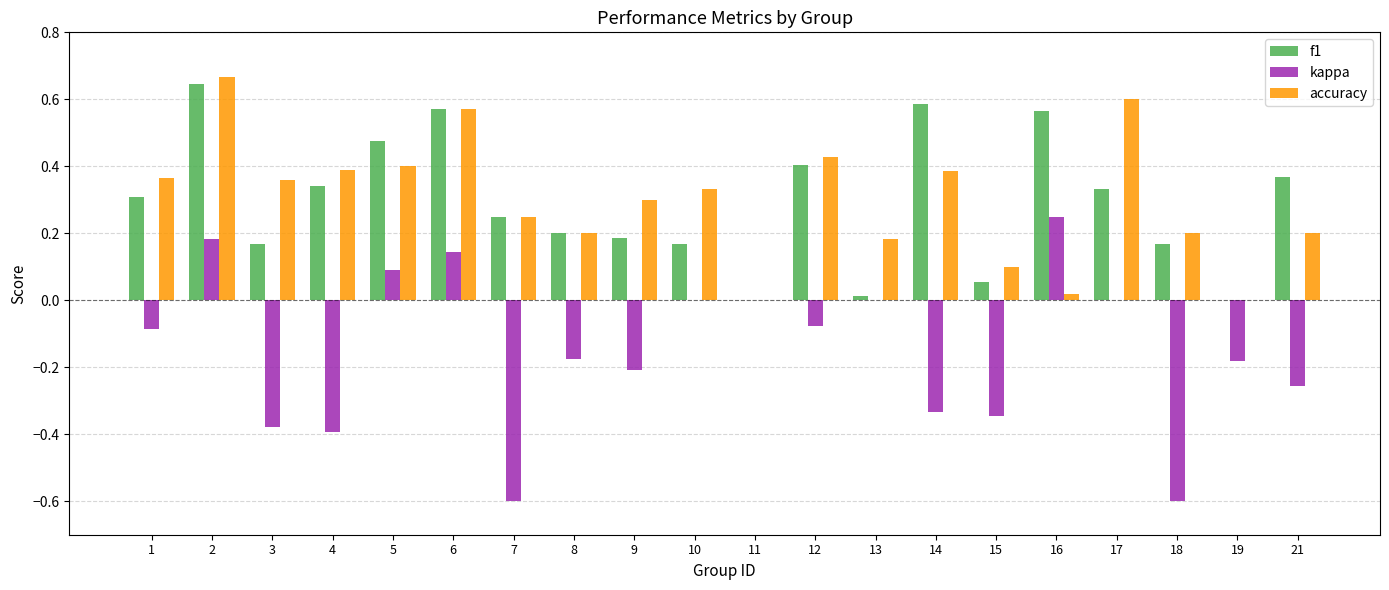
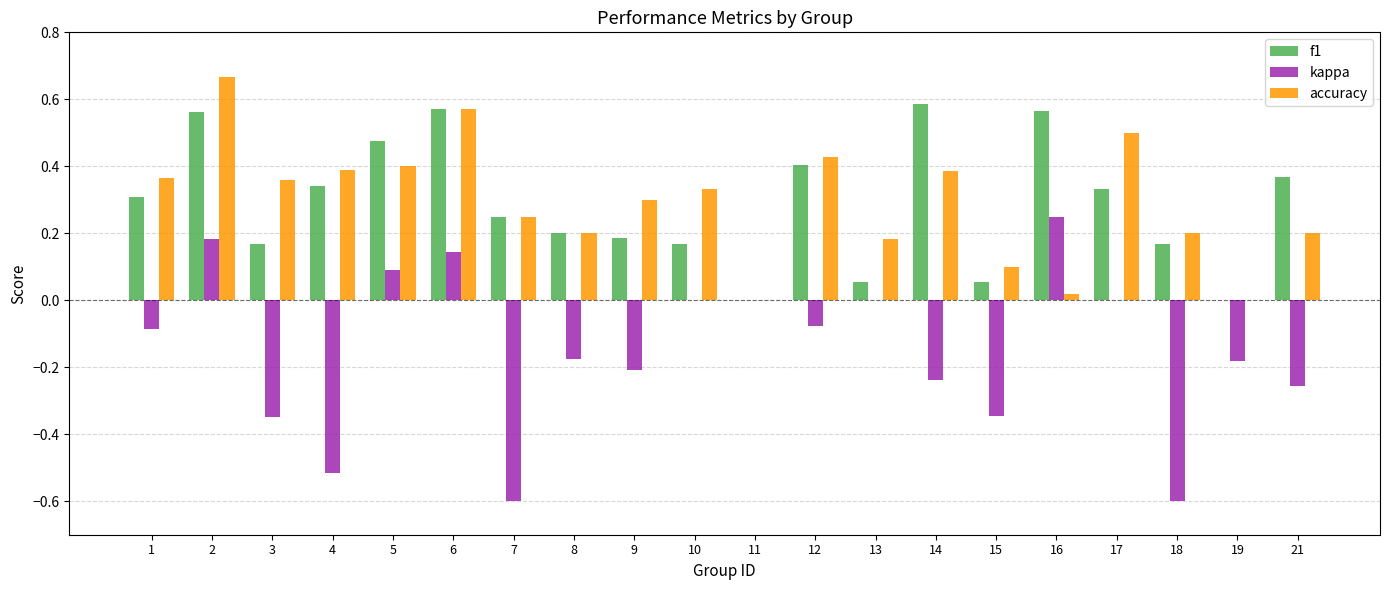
  {
    "f1": {
      "1": 0.31,
-     "2": 0.65,
+     "2": 0.56,
      "3": 0.17,
      "4": 0.34,
      "5": 0.48,
      "6": 0.57,
      "7": 0.25,
      "8": 0.20,
      "9": 0.18,
      "10": 0.17,
      "11": 0.00,
      "12": 0.40,
-     "13": 0.01,
+     "13": 0.06,
      "14": 0.59,
      "15": 0.05,
      "16": 0.56,
      "17": 0.33,
      "18": 0.17,
      "19": 0.00,
      "21": 0.37
    },
    "kappa": {
      "1": -0.08,
      "2": 0.18,
-     "3": -0.38,
-     "4": -0.39,
+     "3": -0.35,
+     "4": -0.52,
      "5": 0.09,
      "6": 0.14,
      "7": -0.60,
      "8": -0.18,
      "9": -0.21,
      "10": 0.00,
      "11": 0.00,
      "12": -0.08,
      "13": 0.00,
-     "14": -0.33,
+     "14": -0.24,
      "15": -0.35,
      "16": 0.25,
      "17": 0.00,
      "18": -0.60,
      "19": -0.18,
      "21": -0.26
    },
    "accuracy": {
      "1": 0.36,
      "2": 0.67,
      "3": 0.36,
      "4": 0.39,
      "5": 0.4,
      "6": 0.57,
      "7": 0.25,
      "8": 0.2,
      "9": 0.3,
      "10": 0.33,
      "11": 0.0,
      "12": 0.43,
      "13": 0.18,
      "14": 0.38,
      "15": 0.1,
      "16": 0.02,
-     "17": 0.6,
+     "17": 0.5,
      "18": 0.2,
      "19": 0.0,
      "21": 0.2
    }
  }
